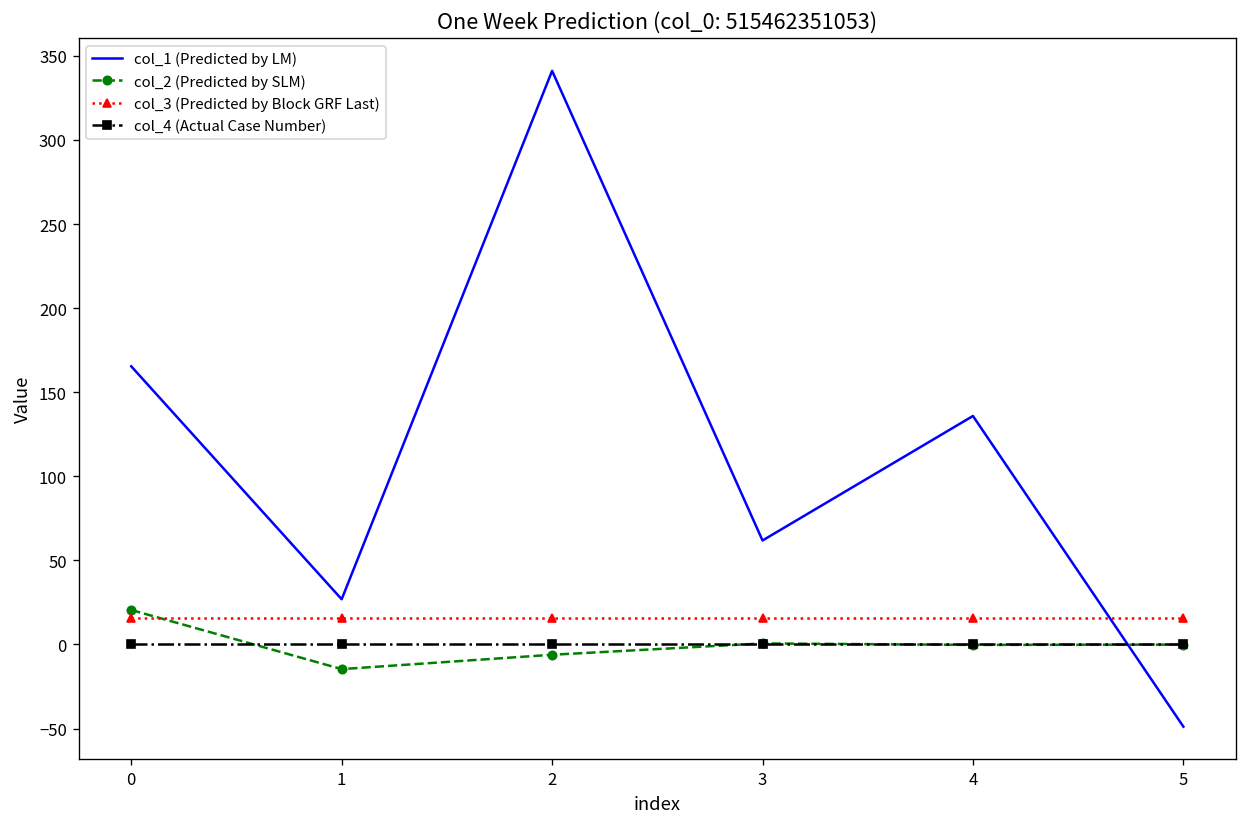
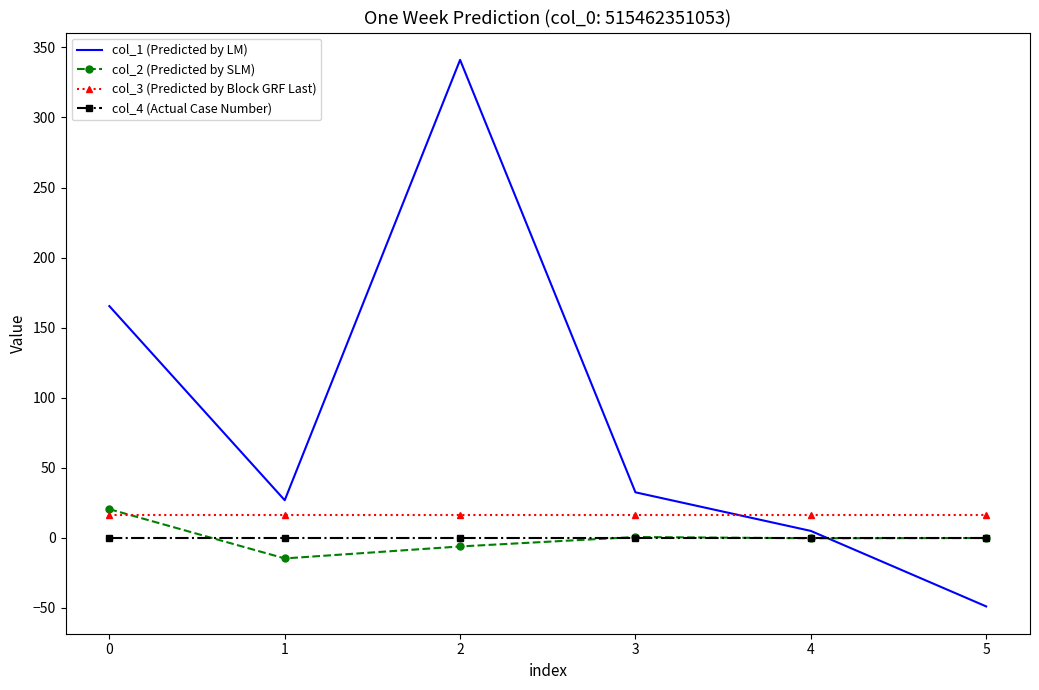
  {
    "col_1 (Predicted by LM)": {
      "0": 165,
      "1": 27,
      "2": 341,
-     "3": 62,
-     "4": 136,
+     "3": 33,
+     "4": 5,
      "5": -49
    },
    "col_2 (Predicted by SLM)": {
      "0": 21,
      "1": -15,
      "2": -6
    },
    "col_3 (Predicted by Block GRF Last)": {
      "0": 16,
      "1": 16,
      "2": 16,
      "3": 16,
      "4": 16,
      "5": 16
    },
    "col_4 (Actual Case Number)": {
      "0": 0,
      "1": 0,
      "2": 0
    }
  }
